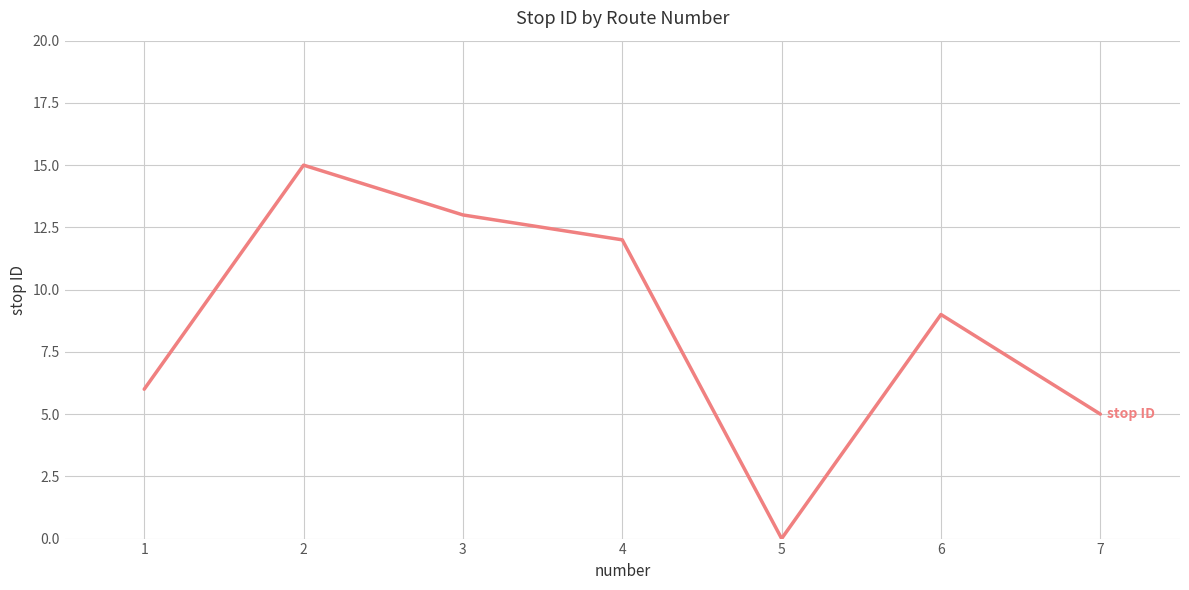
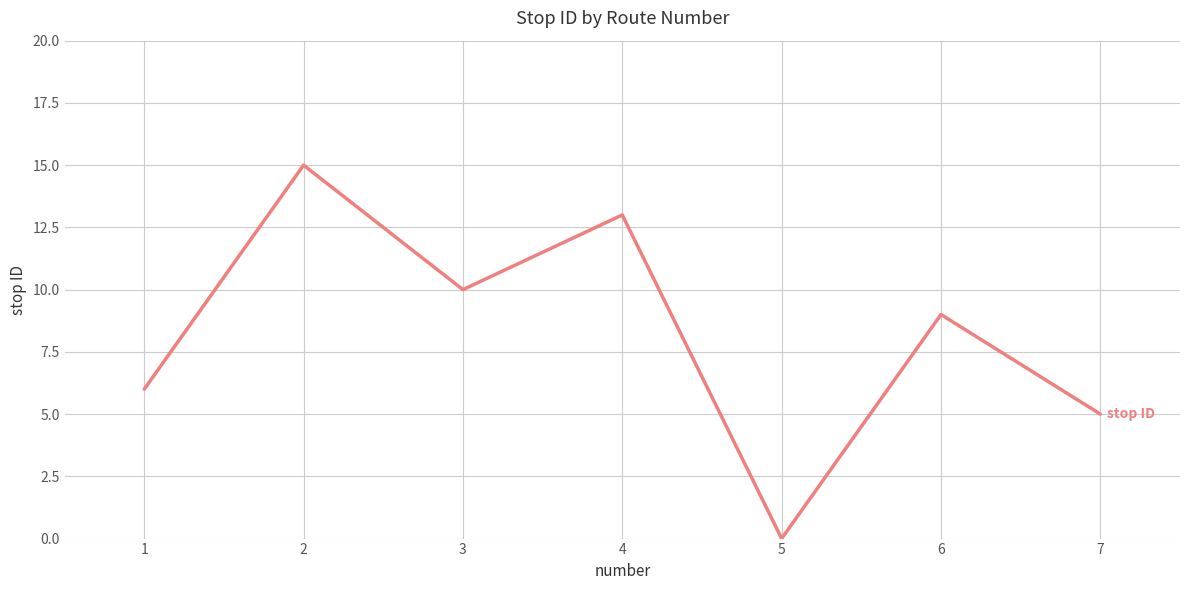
  {
    "1": 6,
    "2": 15,
-   "3": 13,
-   "4": 12,
+   "3": 10,
+   "4": 13,
    "5": 0,
    "6": 9,
    "7": 5
  }
